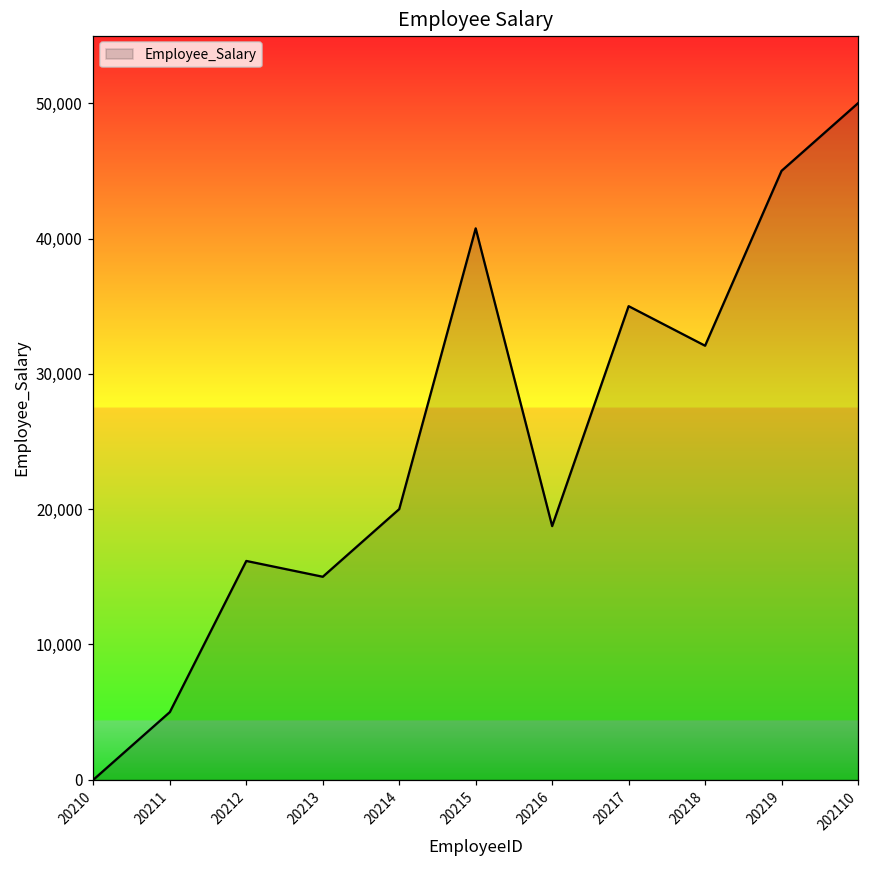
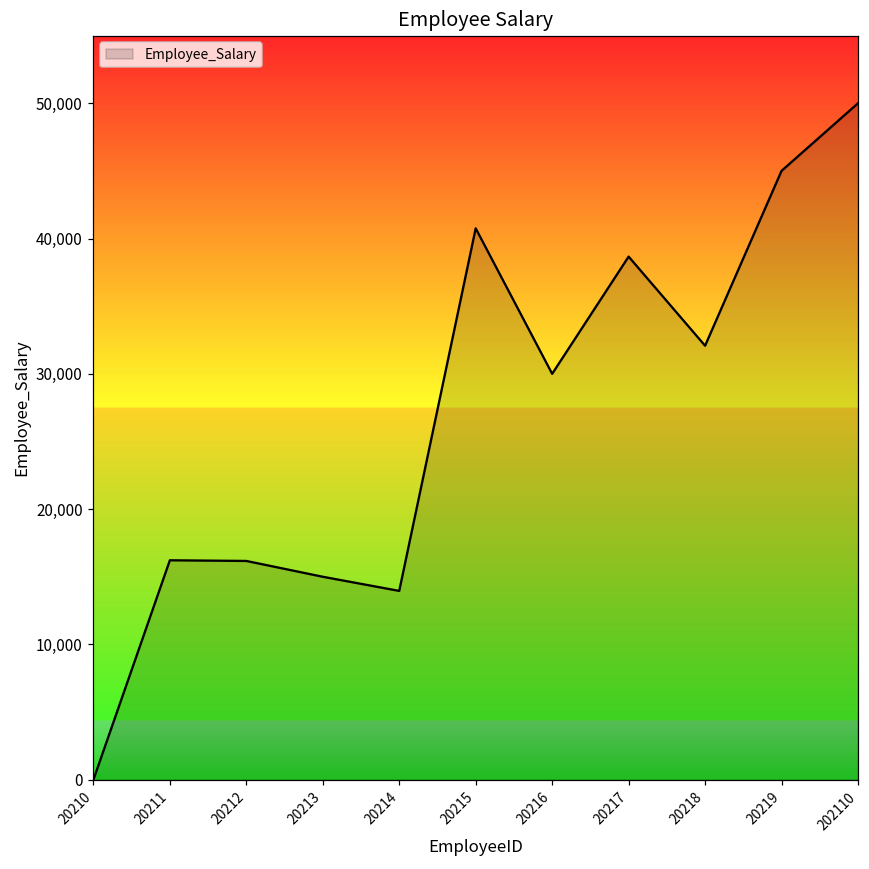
  {
    "20210": "0",
-   "20211": "5,000",
+   "20211": "16,200",
    "20212": "16,200",
    "20213": "15,000",
-   "20214": "20,000",
+   "20214": "14,000",
    "20215": "40,800",
-   "20216": "18,700",
-   "20217": "35,000",
+   "20216": "30,000",
+   "20217": "38,700",
    "20218": "32,100",
    "20219": "45,000",
    "202110": "50,000"
  }
